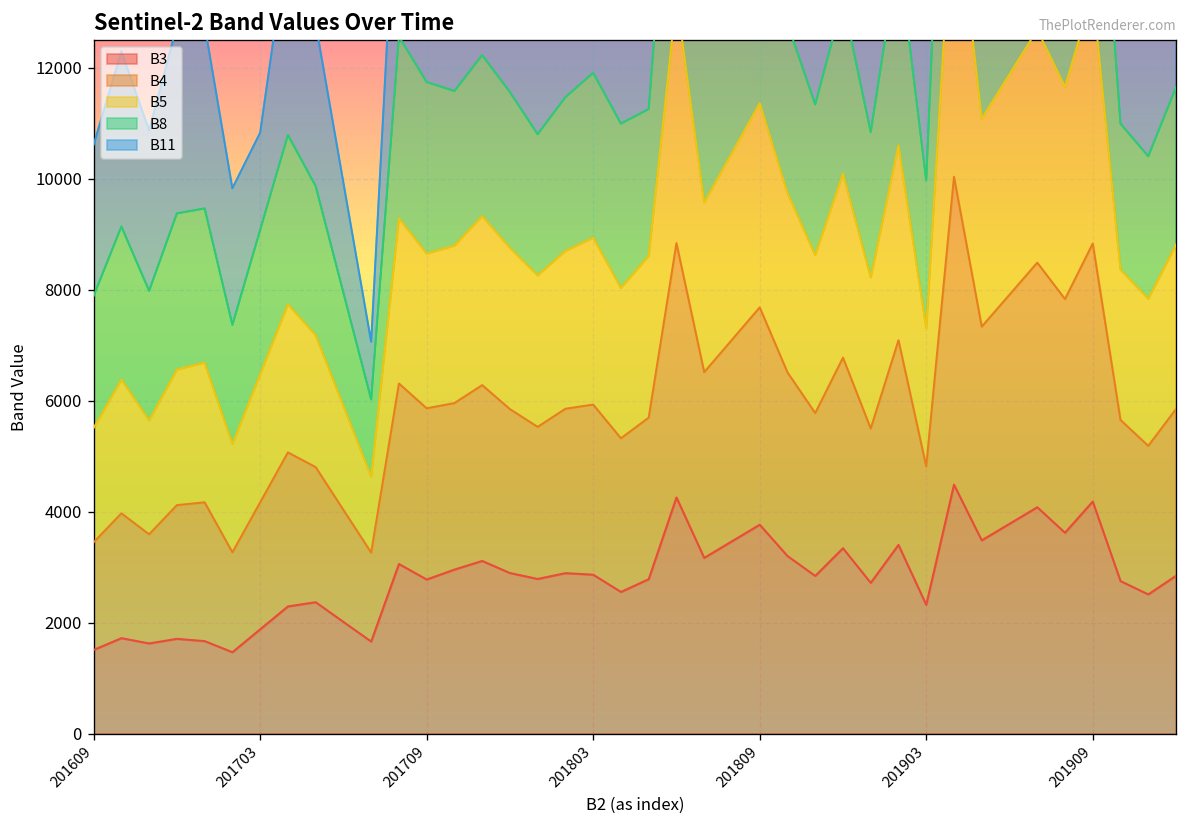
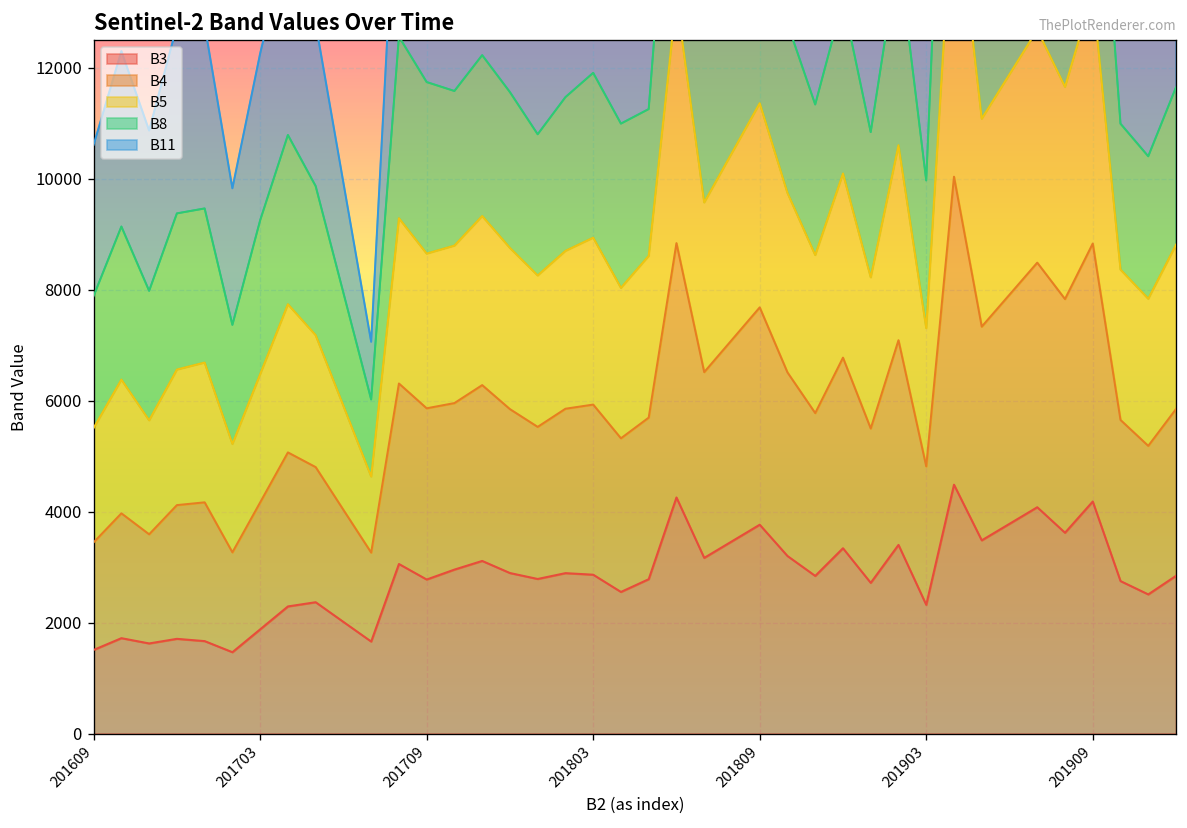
  {
    "B8": {
      "201609": 2400,
-     "201703": 2600,
+     "201703": 2800,
      "201709": 3100,
      "201803": 3000,
      "201903": 2700
    },
    "B11": {
      "201609": 2700,
-     "201703": 1800
+     "201703": 3000
    }
  }
